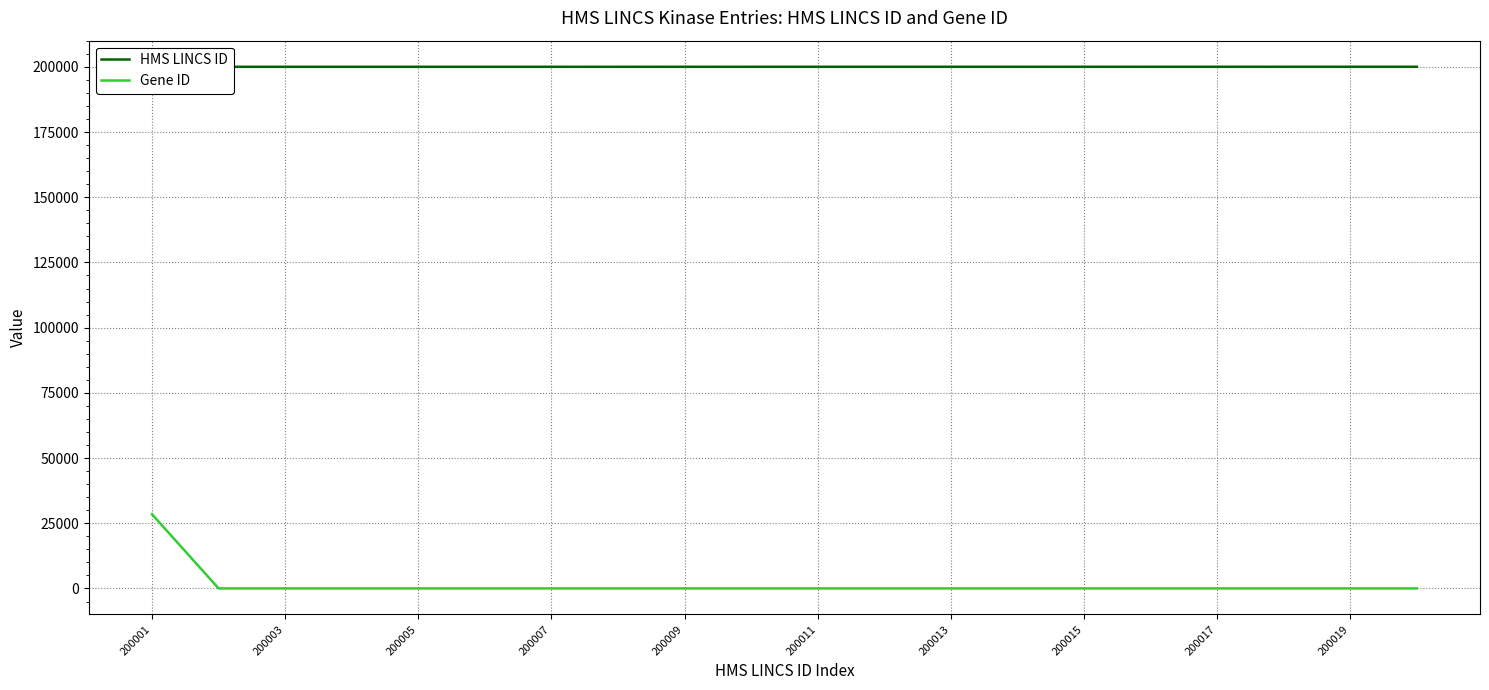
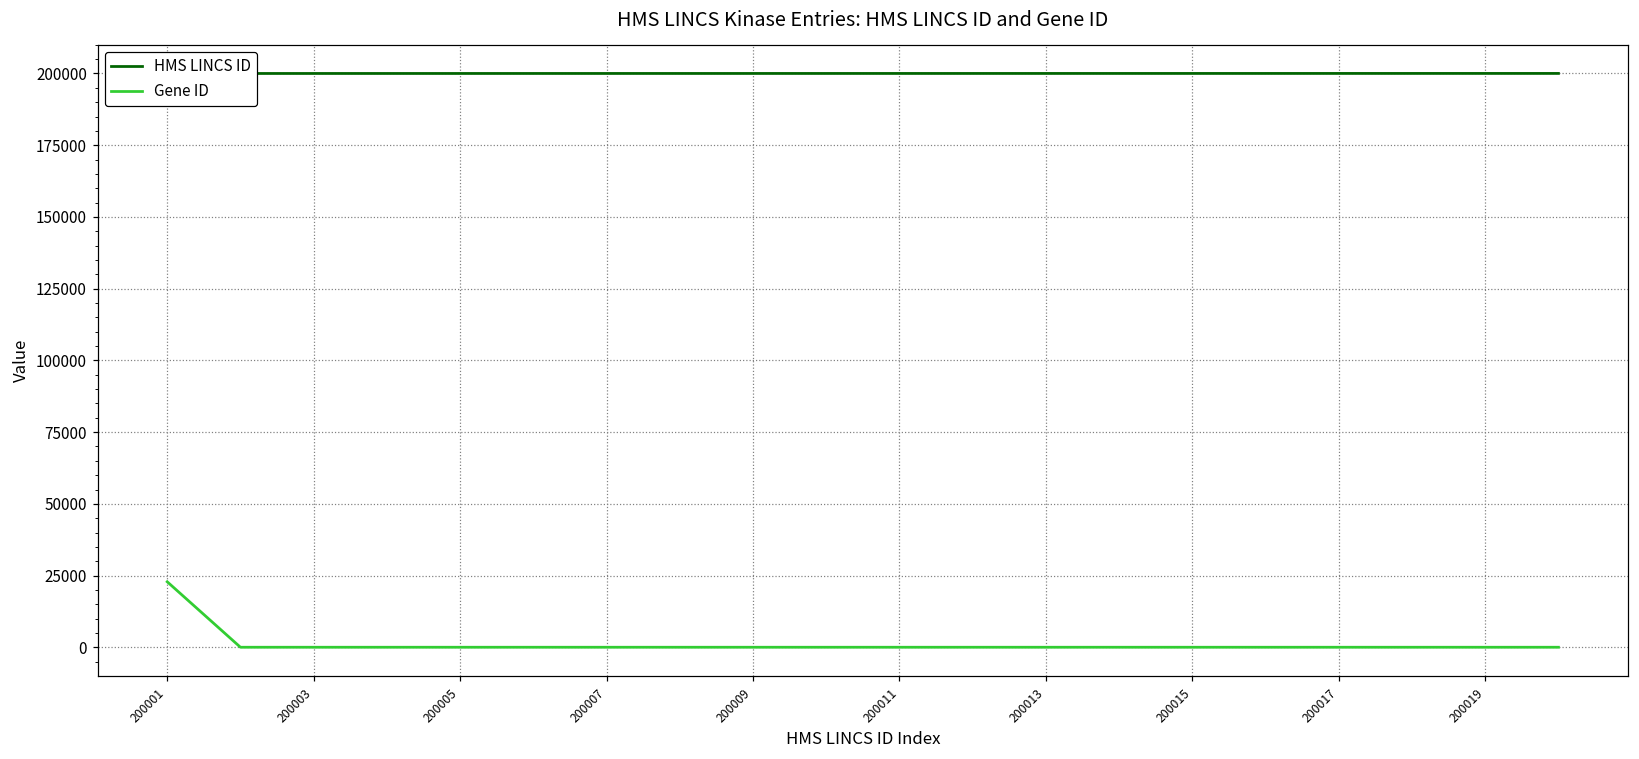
  {
    "HMS LINCS ID": {
      "200003": 200000,
      "200005": 200000,
      "200007": 200000,
      "200009": 200000,
      "200011": 200000,
      "200013": 200000,
      "200015": 200000,
      "200017": 200000,
      "200019": 200000
    },
    "Gene ID": {
-     "200001": 28000,
+     "200001": 23000,
      "200003": 0,
      "200005": 0,
      "200007": 0,
      "200009": 0,
      "200011": 0,
      "200013": 0,
      "200015": 0,
      "200017": 0,
      "200019": 0
    }
  }
